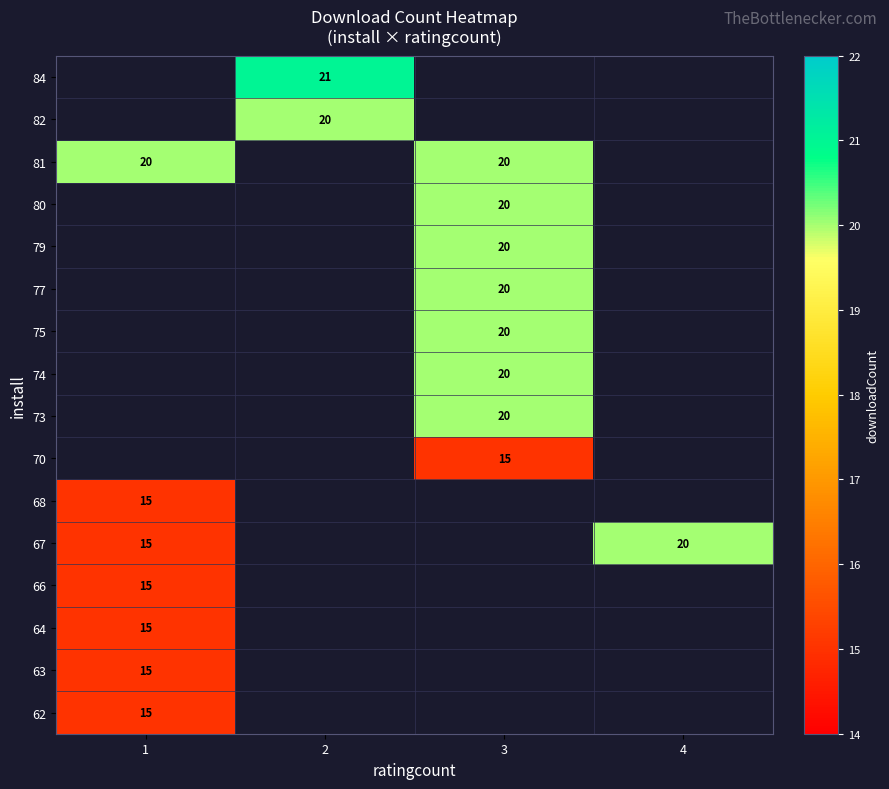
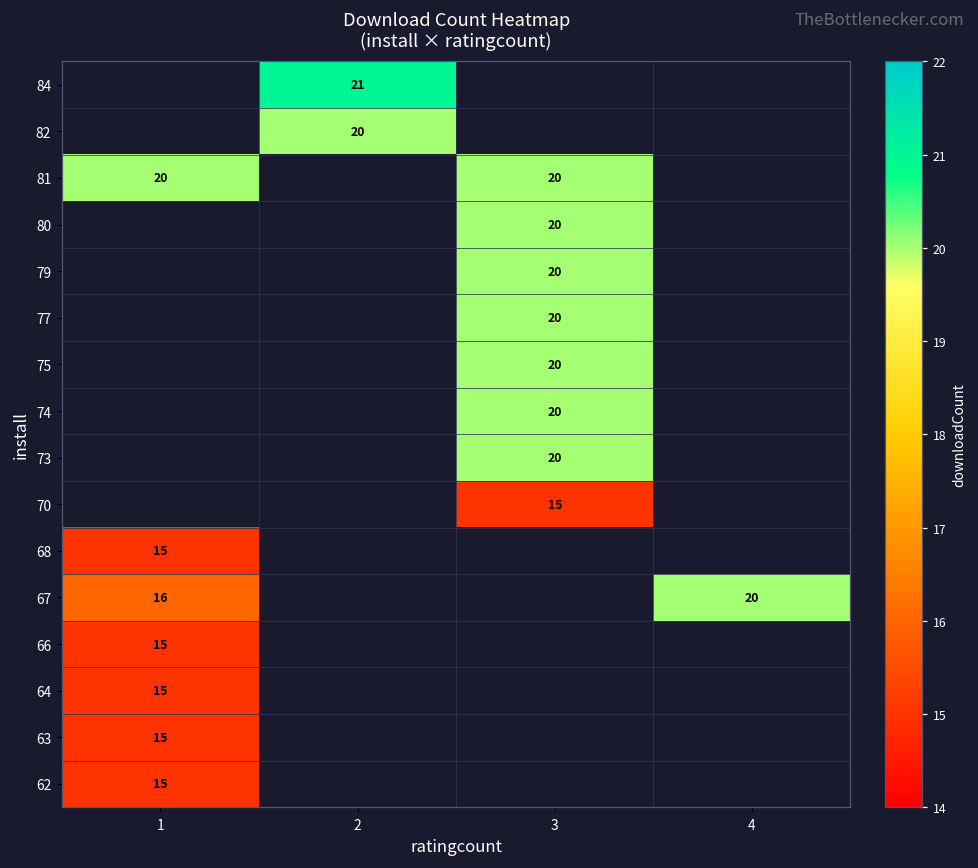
  {
    "84": {
      "2": 21
    },
    "82": {
      "2": 20
    },
    "81": {
      "1": 20,
      "3": 20
    },
    "80": {
      "3": 20
    },
    "79": {
      "3": 20
    },
    "77": {
      "3": 20
    },
    "75": {
      "3": 20
    },
    "74": {
      "3": 20
    },
    "73": {
      "3": 20
    },
    "70": {
      "3": 15
    },
    "68": {
      "1": 15
    },
    "67": {
-     "1": 15,
+     "1": 16,
      "4": 20
    },
    "66": {
      "1": 15
    },
    "64": {
      "1": 15
    },
    "63": {
      "1": 15
    },
    "62": {
      "1": 15
    }
  }
